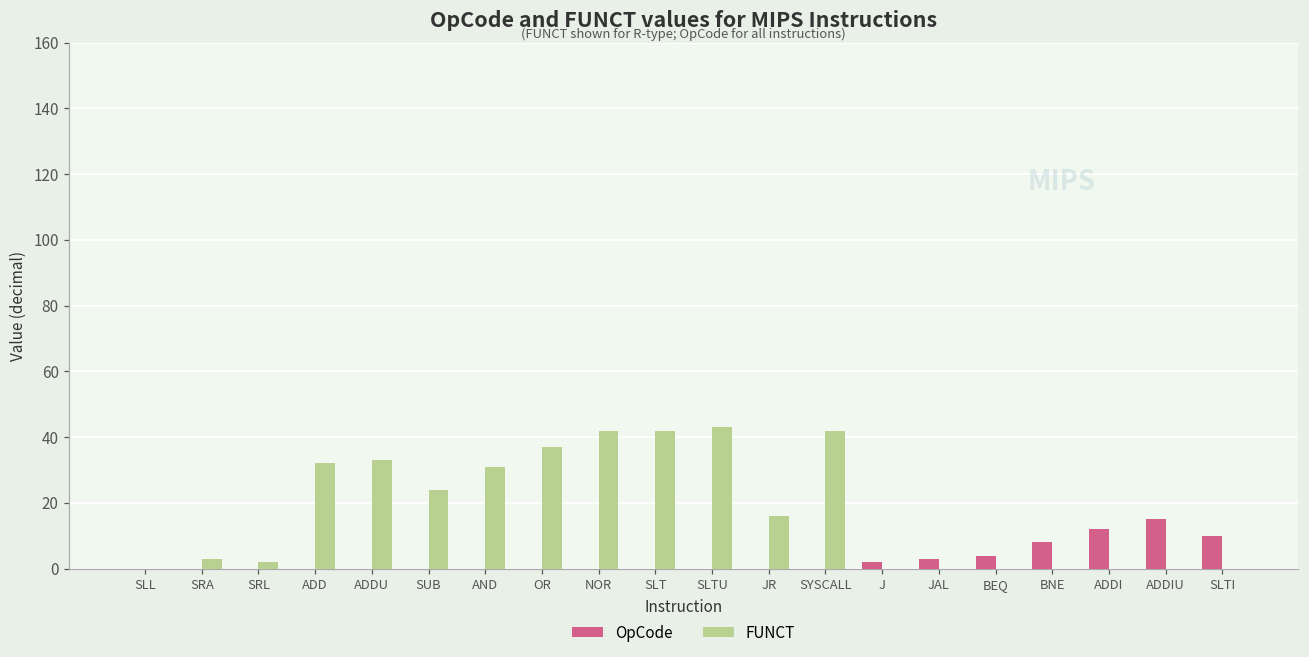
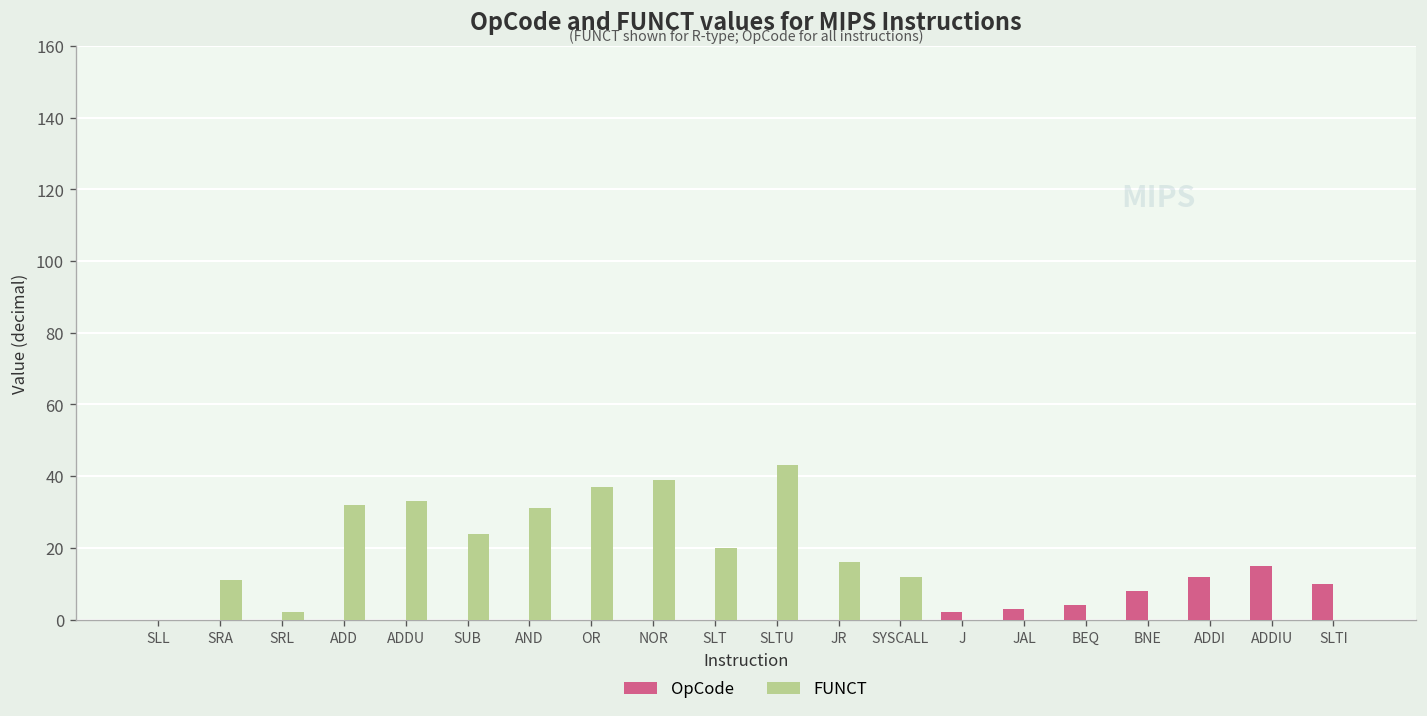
  {
    "OpCode": {
      "SLL": 0,
      "SRA": 0,
      "SRL": 0,
      "ADD": 0,
      "ADDU": 0,
      "SUB": 0,
      "AND": 0,
      "OR": 0,
      "NOR": 0,
      "SLT": 0,
      "SLTU": 0,
      "JR": 0,
      "SYSCALL": 0,
      "J": 2,
      "JAL": 3,
      "BEQ": 4,
      "BNE": 8,
      "ADDI": 12,
      "ADDIU": 15,
      "SLTI": 10
    },
    "FUNCT": {
      "SLL": 0,
-     "SRA": 3,
+     "SRA": 11,
      "SRL": 2,
      "ADD": 32,
      "ADDU": 33,
      "SUB": 24,
      "AND": 31,
      "OR": 37,
-     "NOR": 42,
-     "SLT": 42,
+     "NOR": 39,
+     "SLT": 20,
      "SLTU": 43,
      "JR": 16,
-     "SYSCALL": 42,
+     "SYSCALL": 12,
      "J": 0,
      "JAL": 0,
      "BEQ": 0,
      "BNE": 0,
      "ADDI": 0,
      "ADDIU": 0,
      "SLTI": 0
    }
  }
